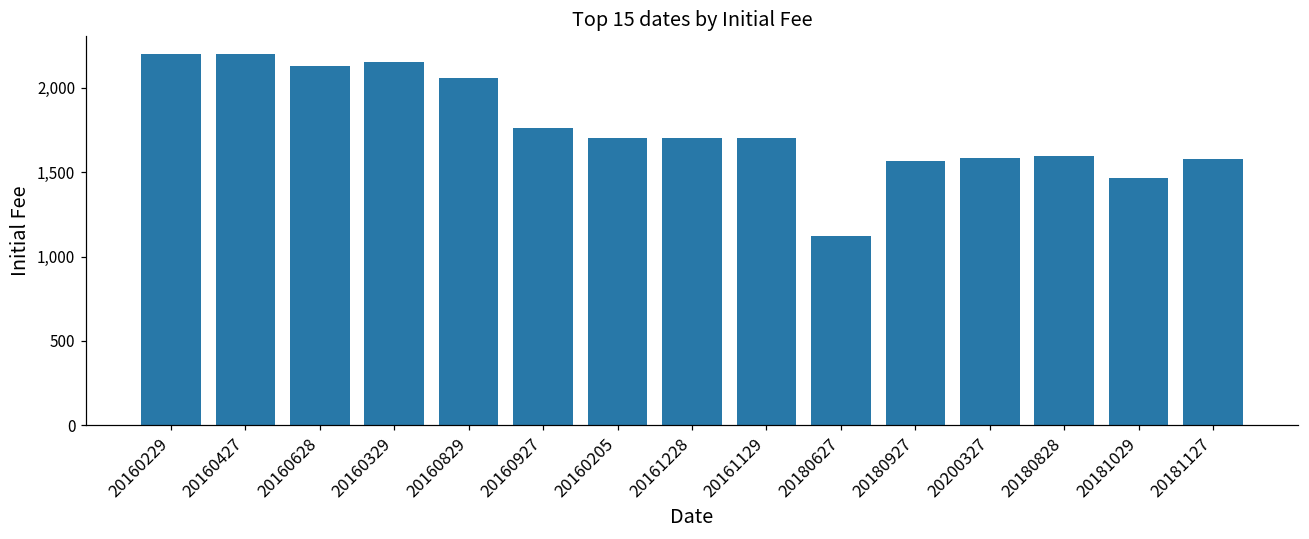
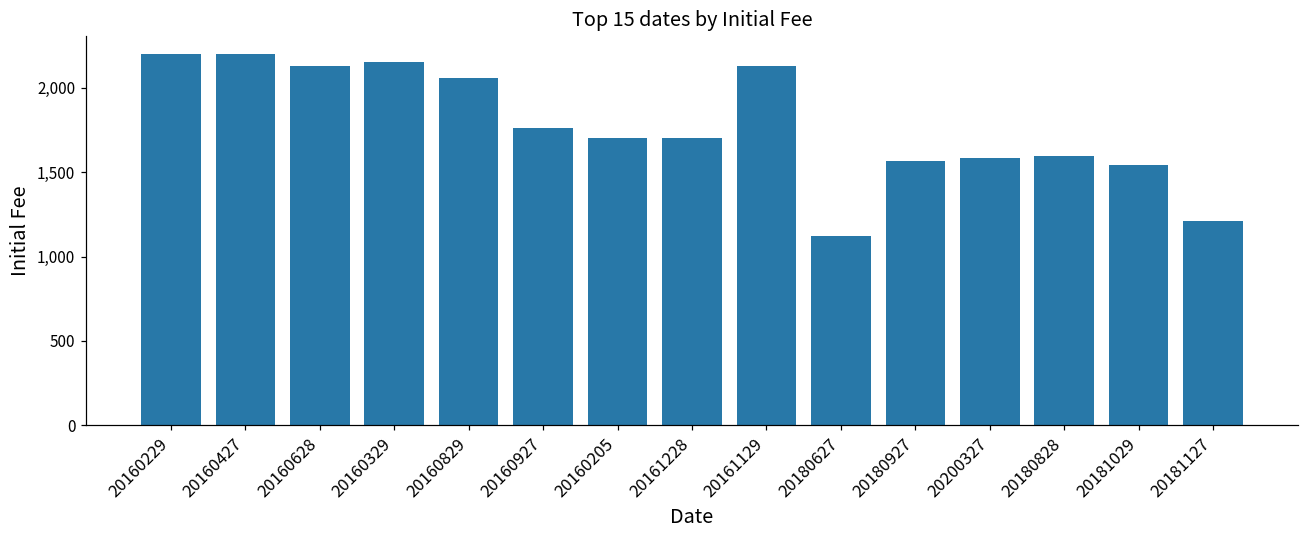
  {
    "20160229": "2,200",
    "20160427": "2,200",
    "20160628": "2,130",
    "20160329": "2,150",
    "20160829": "2,060",
    "20160927": "1,760",
    "20160205": "1,700",
    "20161228": "1,700",
-   "20161129": "1,700",
+   "20161129": "2,130",
    "20180627": "1,120",
    "20180927": "1,560",
    "20200327": "1,590",
    "20180828": "1,600",
-   "20181029": "1,470",
-   "20181127": "1,580"
+   "20181029": "1,540",
+   "20181127": "1,210"
  }
